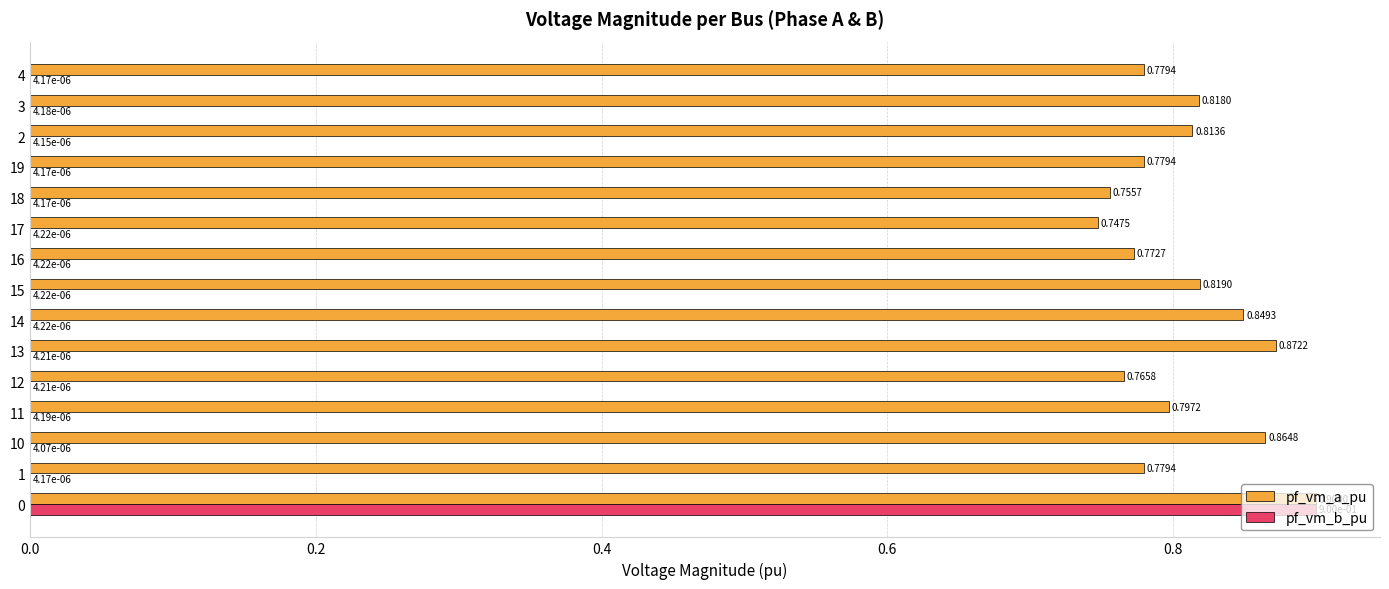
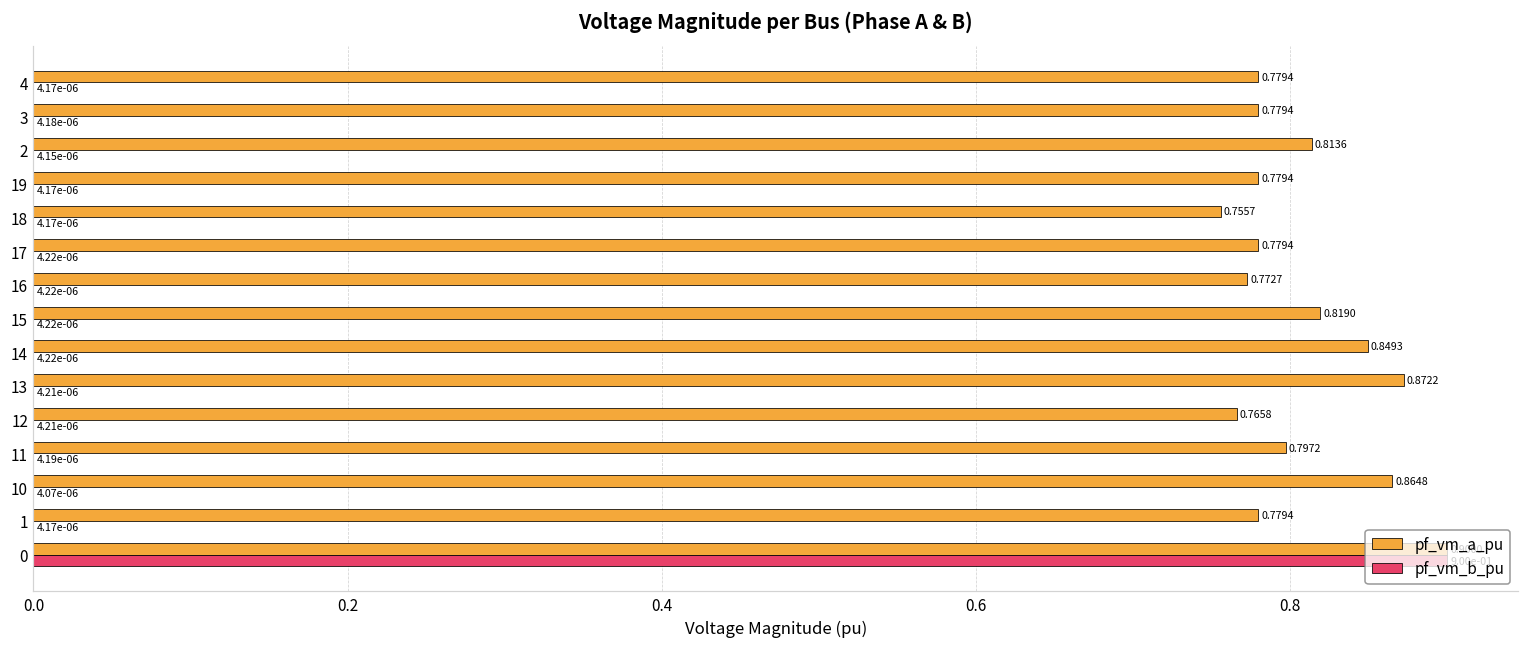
  {
    "pf_vm_a_pu": {
      "4": "0.7794",
-     "3": "0.8180",
+     "3": "0.7794",
      "2": "0.8136",
      "19": "0.7794",
      "18": "0.7557",
-     "17": "0.7475",
+     "17": "0.7794",
      "16": "0.7727",
      "15": "0.8190",
      "14": "0.8493",
      "13": "0.8722",
      "12": "0.7658",
      "11": "0.7972",
      "10": "0.8648",
      "1": "0.7794"
    },
    "pf_vm_b_pu": {
      "4": "4.17e-06",
      "3": "4.18e-06",
      "2": "4.15e-06",
      "19": "4.17e-06",
      "18": "4.17e-06",
      "17": "4.22e-06",
      "16": "4.22e-06",
      "15": "4.22e-06",
      "14": "4.22e-06",
      "13": "4.21e-06",
      "12": "4.21e-06",
      "11": "4.19e-06",
      "10": "4.07e-06",
      "1": "4.17e-06"
    }
  }
